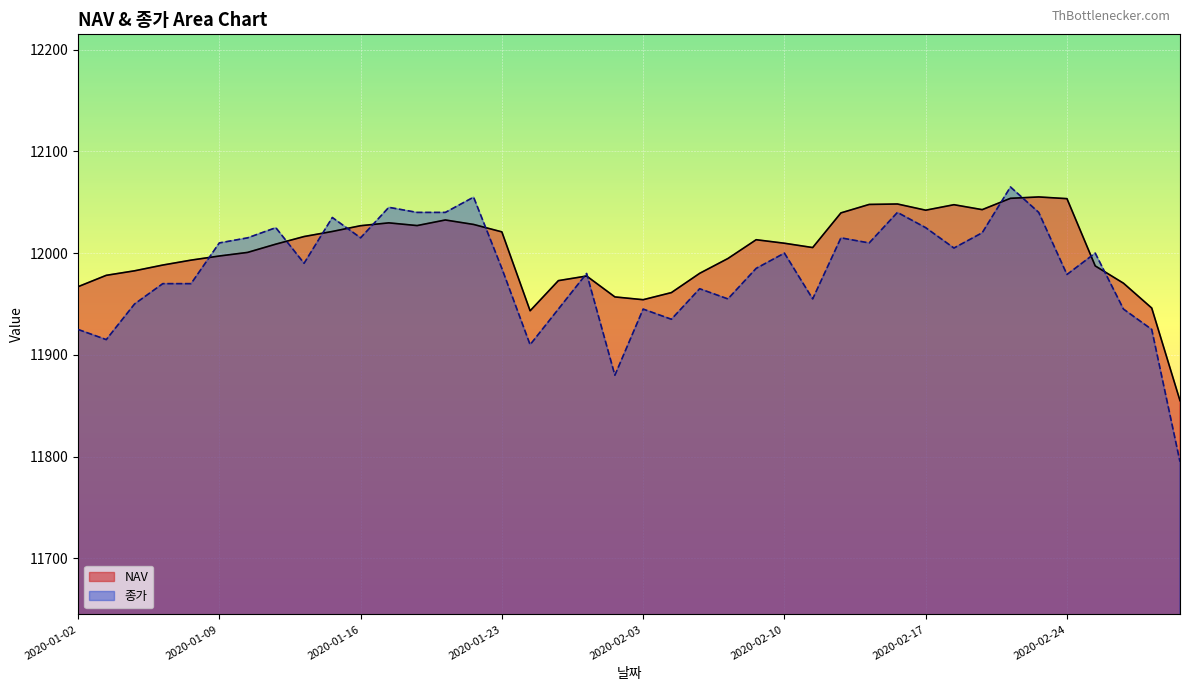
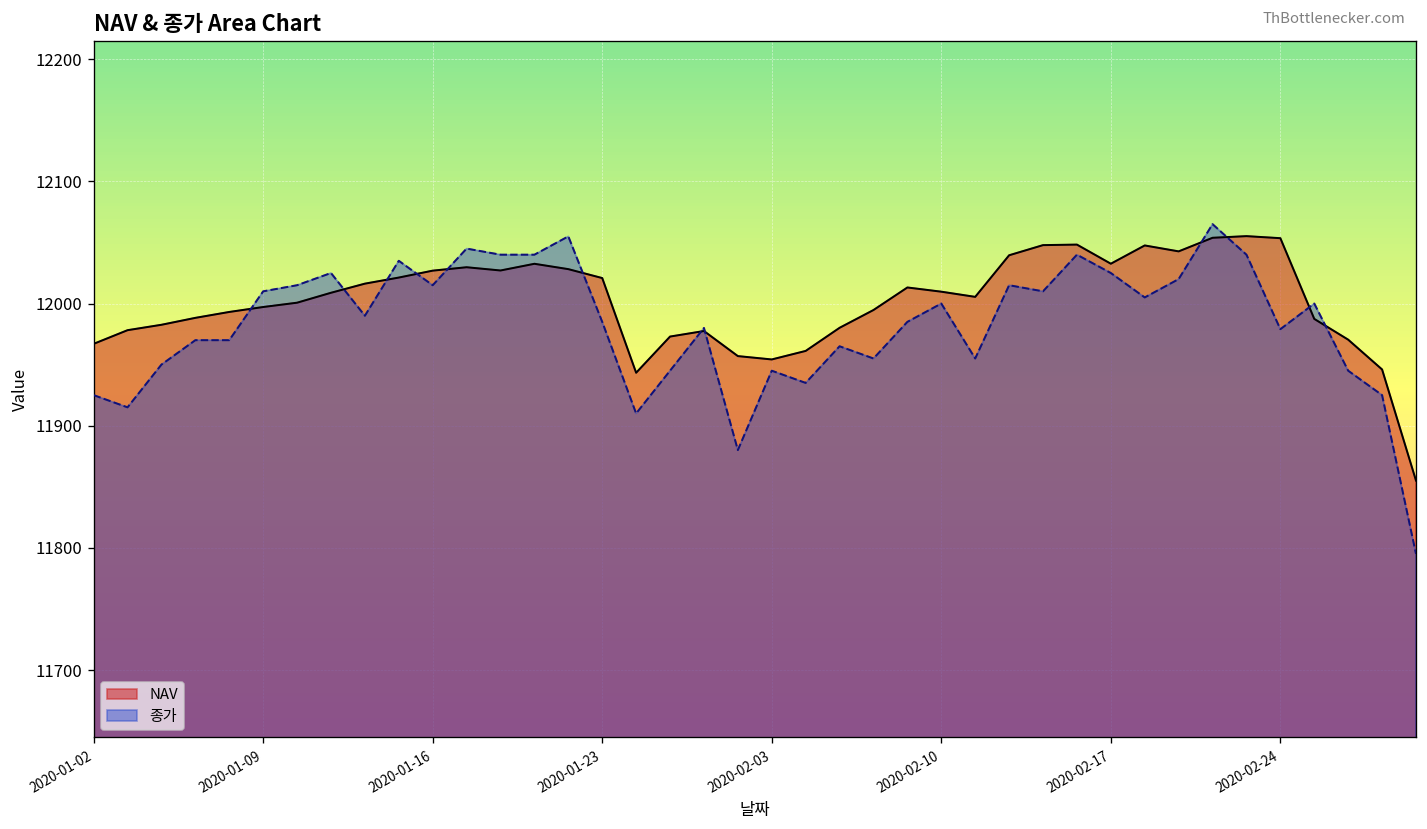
  {
    "NAV": {
      "2020-01-02": 11967,
      "2020-01-09": 11997,
      "2020-01-16": 12027,
      "2020-01-23": 12021,
      "2020-02-03": 11954,
      "2020-02-10": 12010,
-     "2020-02-17": 12042,
+     "2020-02-17": 12033,
      "2020-02-24": 12054
    },
    "종가": {
      "2020-01-02": 11925,
      "2020-01-09": 12010,
      "2020-01-16": 12015,
      "2020-01-23": 11985,
      "2020-02-03": 11945,
      "2020-02-10": 12000,
      "2020-02-17": 12025,
      "2020-02-24": 11979
    }
  }
